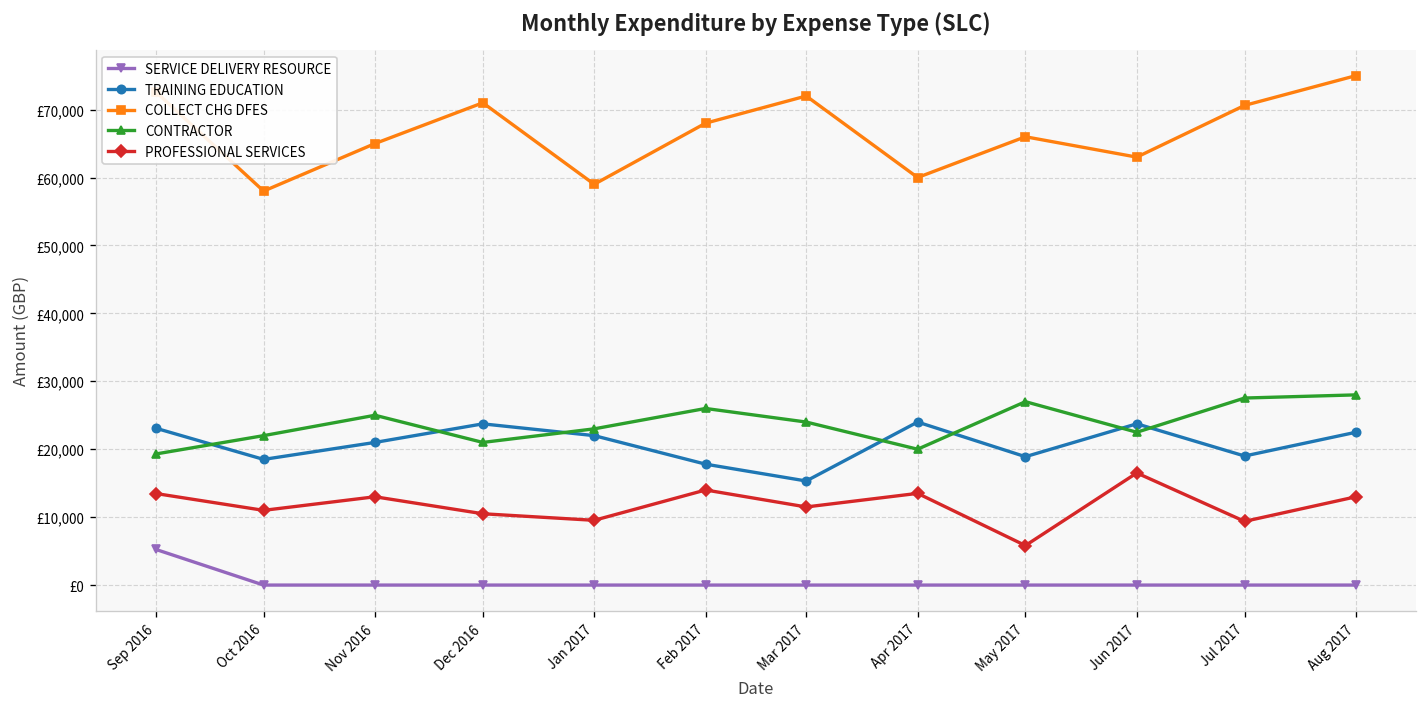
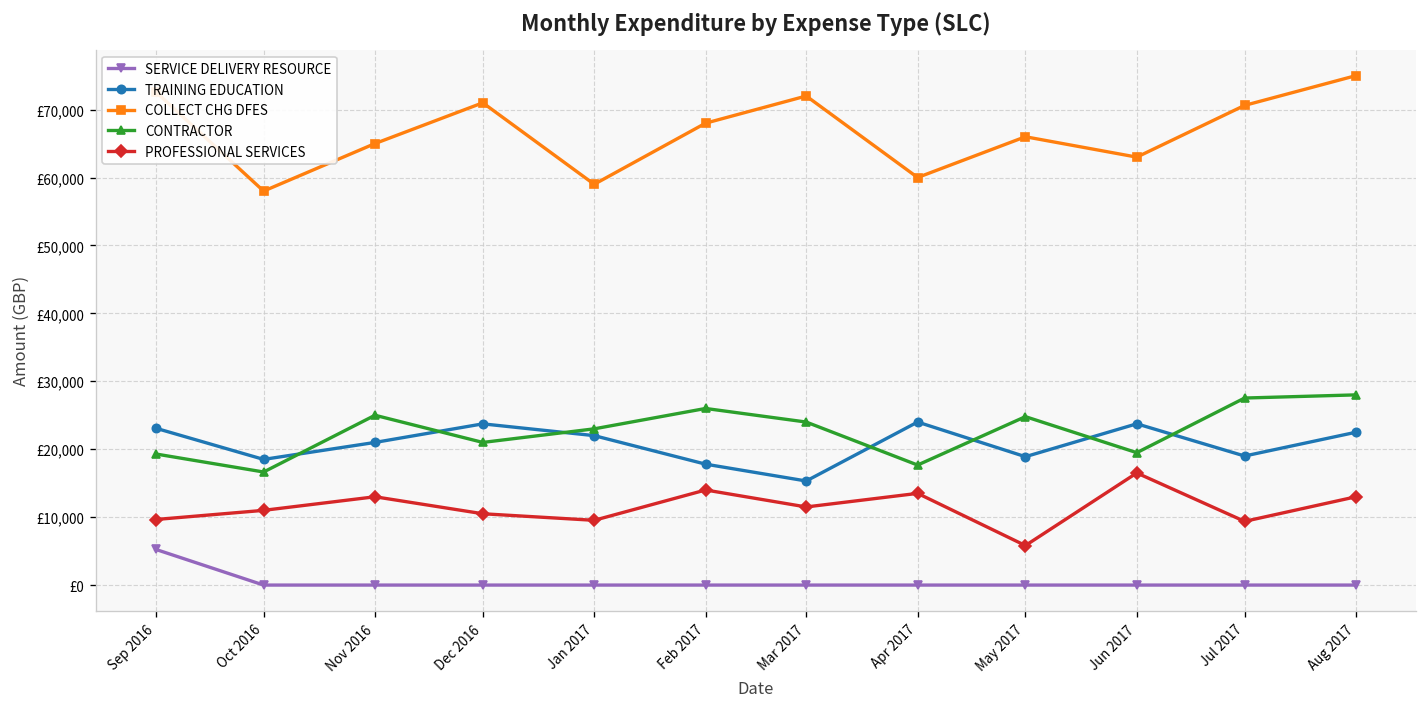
  {
    "SERVICE DELIVERY RESOURCE": {
      "Sep 2016": "£5,000",
      "Oct 2016": "£0",
      "Nov 2016": "£0",
      "Dec 2016": "£0",
      "Jan 2017": "£0",
      "Feb 2017": "£0",
      "Mar 2017": "£0",
      "Apr 2017": "£0",
      "May 2017": "£0",
      "Jun 2017": "£0",
      "Jul 2017": "£0",
      "Aug 2017": "£0"
    },
    "TRAINING EDUCATION": {
      "Sep 2016": "£23,000",
      "Oct 2016": "£19,000",
      "Nov 2016": "£21,000",
      "Dec 2016": "£24,000",
      "Jan 2017": "£22,000",
      "Feb 2017": "£18,000",
      "Mar 2017": "£15,000",
      "Apr 2017": "£24,000",
      "May 2017": "£19,000",
      "Jun 2017": "£24,000",
      "Jul 2017": "£19,000",
      "Aug 2017": "£23,000"
    },
    "COLLECT CHG DFES": {
      "Oct 2016": "£58,000",
      "Nov 2016": "£65,000",
      "Dec 2016": "£71,000",
      "Jan 2017": "£59,000",
      "Feb 2017": "£68,000",
      "Mar 2017": "£72,000",
      "Apr 2017": "£60,000",
      "May 2017": "£66,000",
      "Jun 2017": "£63,000",
      "Jul 2017": "£71,000",
      "Aug 2017": "£75,000"
    },
    "CONTRACTOR": {
      "Sep 2016": "£19,000",
-     "Oct 2016": "£22,000",
+     "Oct 2016": "£17,000",
      "Nov 2016": "£25,000",
      "Dec 2016": "£21,000",
      "Jan 2017": "£23,000",
      "Feb 2017": "£26,000",
      "Mar 2017": "£24,000",
-     "Apr 2017": "£20,000",
-     "May 2017": "£27,000",
-     "Jun 2017": "£23,000",
+     "Apr 2017": "£18,000",
+     "May 2017": "£25,000",
+     "Jun 2017": "£19,000",
      "Jul 2017": "£28,000",
      "Aug 2017": "£28,000"
    },
    "PROFESSIONAL SERVICES": {
-     "Sep 2016": "£13,000",
+     "Sep 2016": "£10,000",
      "Oct 2016": "£11,000",
      "Nov 2016": "£13,000",
      "Dec 2016": "£11,000",
      "Jan 2017": "£10,000",
      "Feb 2017": "£14,000",
      "Mar 2017": "£12,000",
      "Apr 2017": "£14,000",
      "May 2017": "£6,000",
      "Jun 2017": "£17,000",
      "Jul 2017": "£9,000",
      "Aug 2017": "£13,000"
    }
  }
